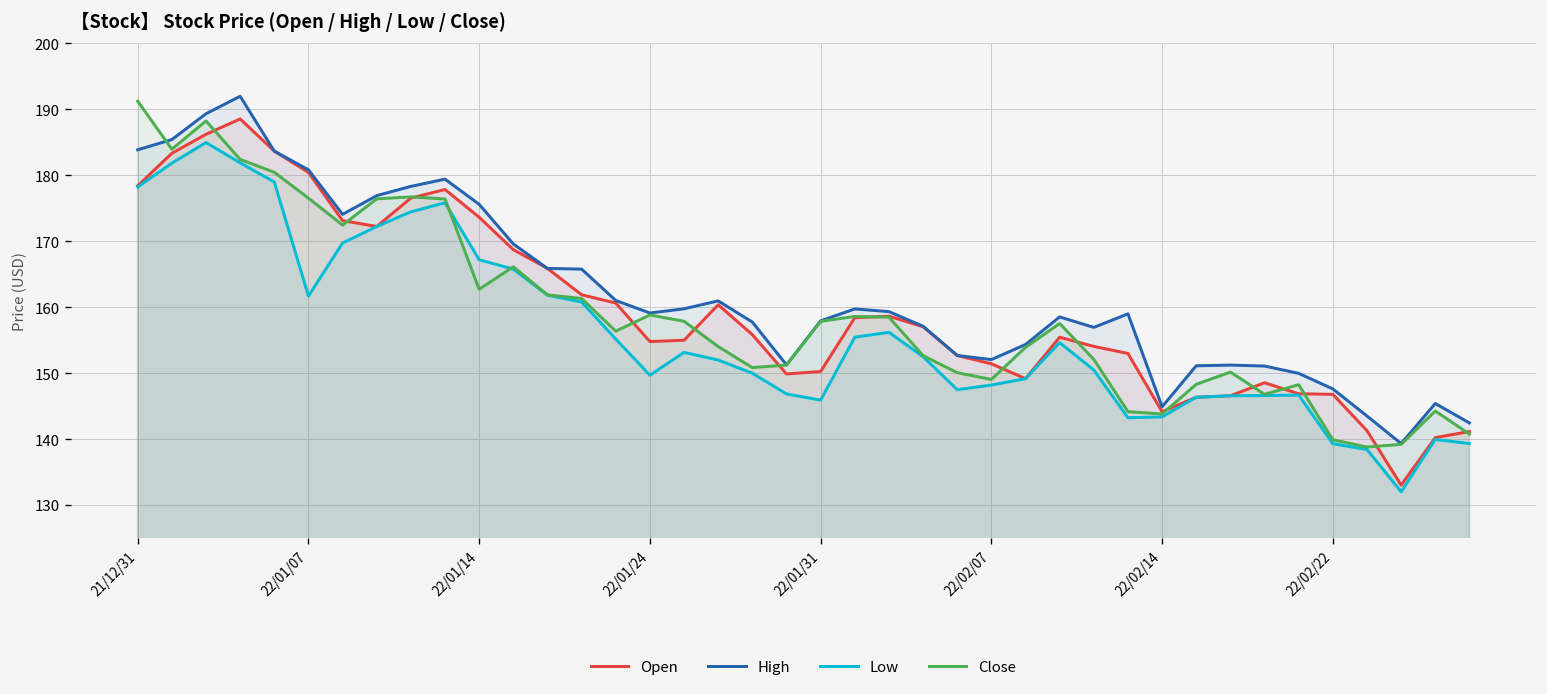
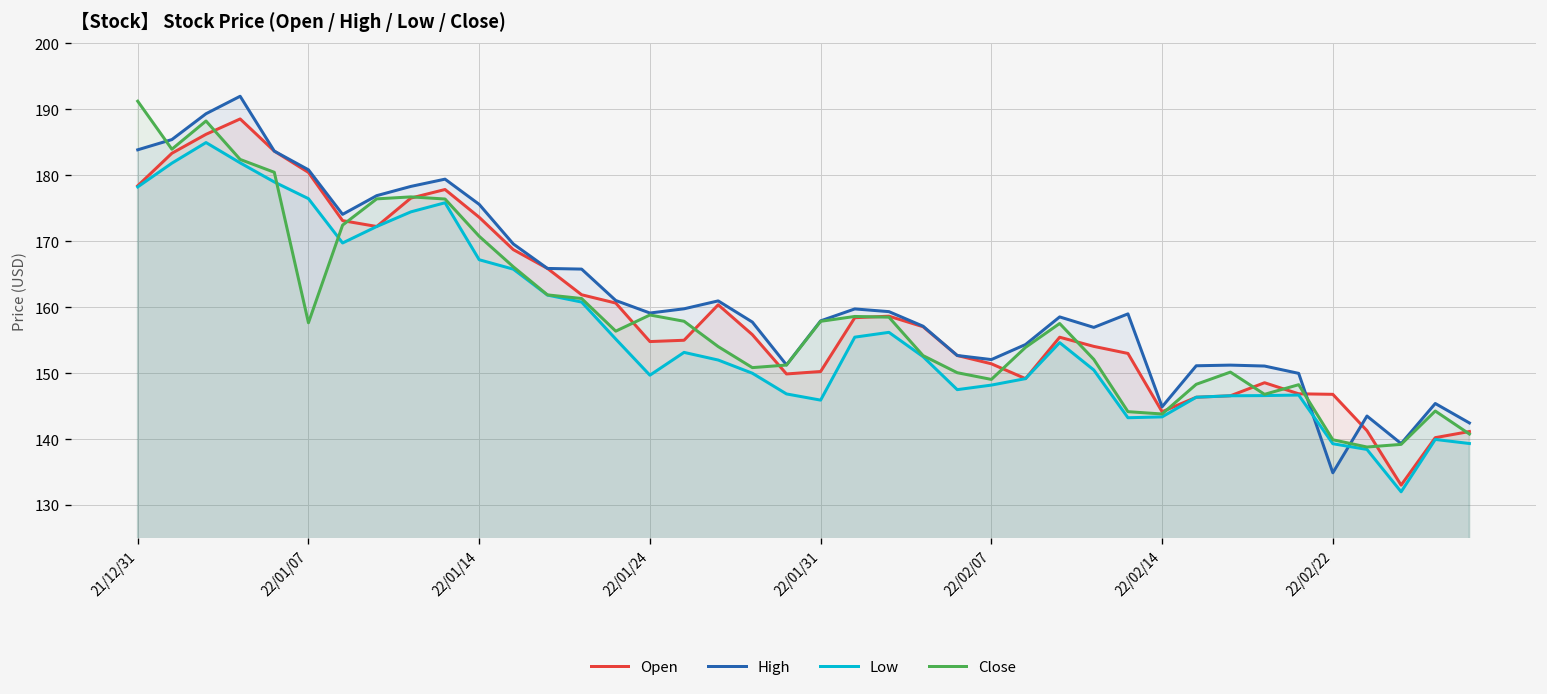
  {
    "Open": {
      "22/01/14": 174,
      "22/01/24": 155,
      "22/01/31": 150,
      "22/02/07": 151,
      "22/02/22": 147
    },
    "High": {
      "21/12/31": 184,
      "22/01/14": 176,
      "22/02/07": 152,
      "22/02/14": 145,
-     "22/02/22": 148
+     "22/02/22": 135
    },
    "Low": {
-     "22/01/07": 162,
+     "22/01/07": 176,
      "22/01/14": 167,
      "22/01/24": 150,
      "22/01/31": 146,
      "22/02/07": 148,
      "22/02/22": 139
    },
    "Close": {
      "21/12/31": 191,
-     "22/01/07": 177,
-     "22/01/14": 163,
+     "22/01/07": 158,
+     "22/01/14": 171,
      "22/02/07": 149,
      "22/02/22": 140
    }
  }
